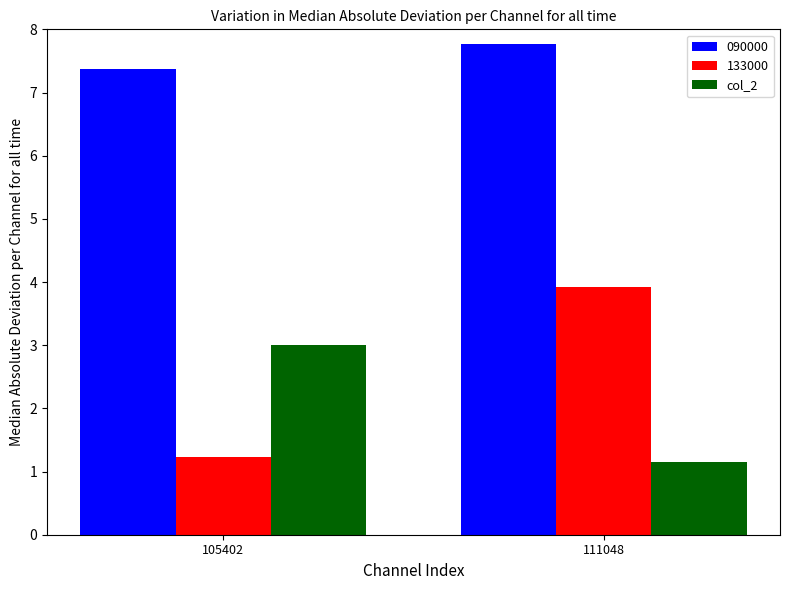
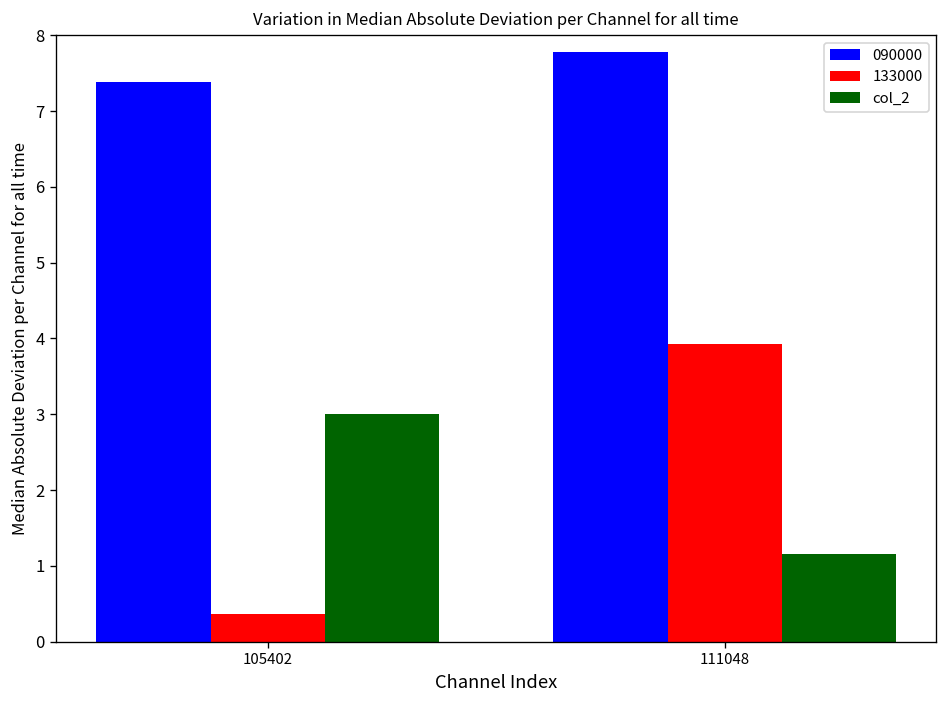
  {
    "090000": {
      "105402": 7.4,
      "111048": 7.8
    },
    "133000": {
-     "105402": 1.2,
+     "105402": 0.4,
      "111048": 3.9
    },
    "col_2": {
      "105402": 3.0,
      "111048": 1.2
    }
  }
